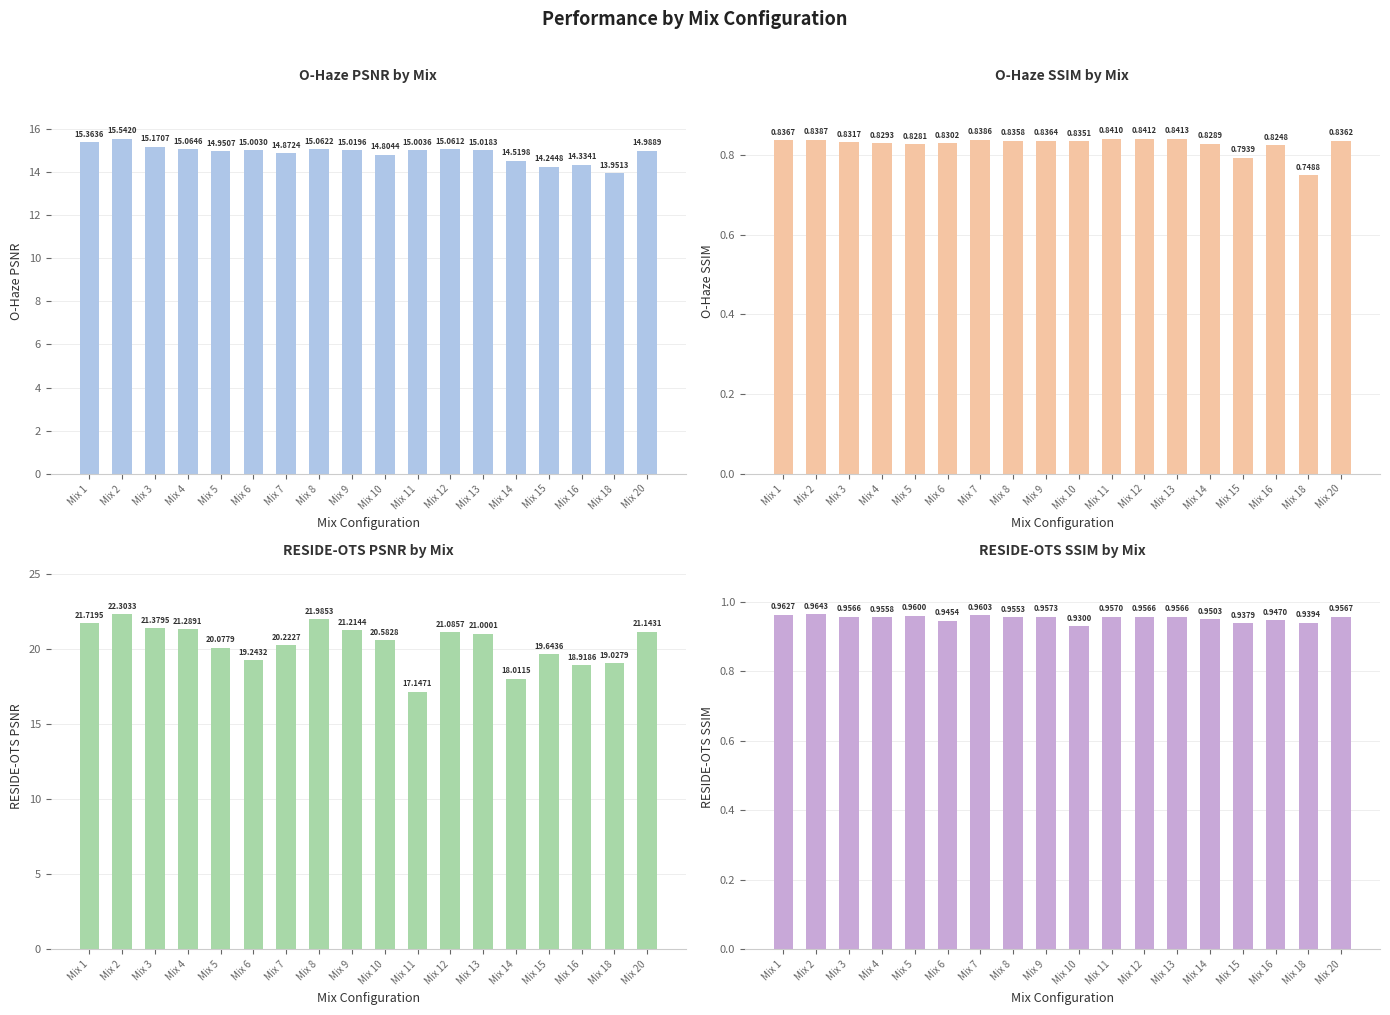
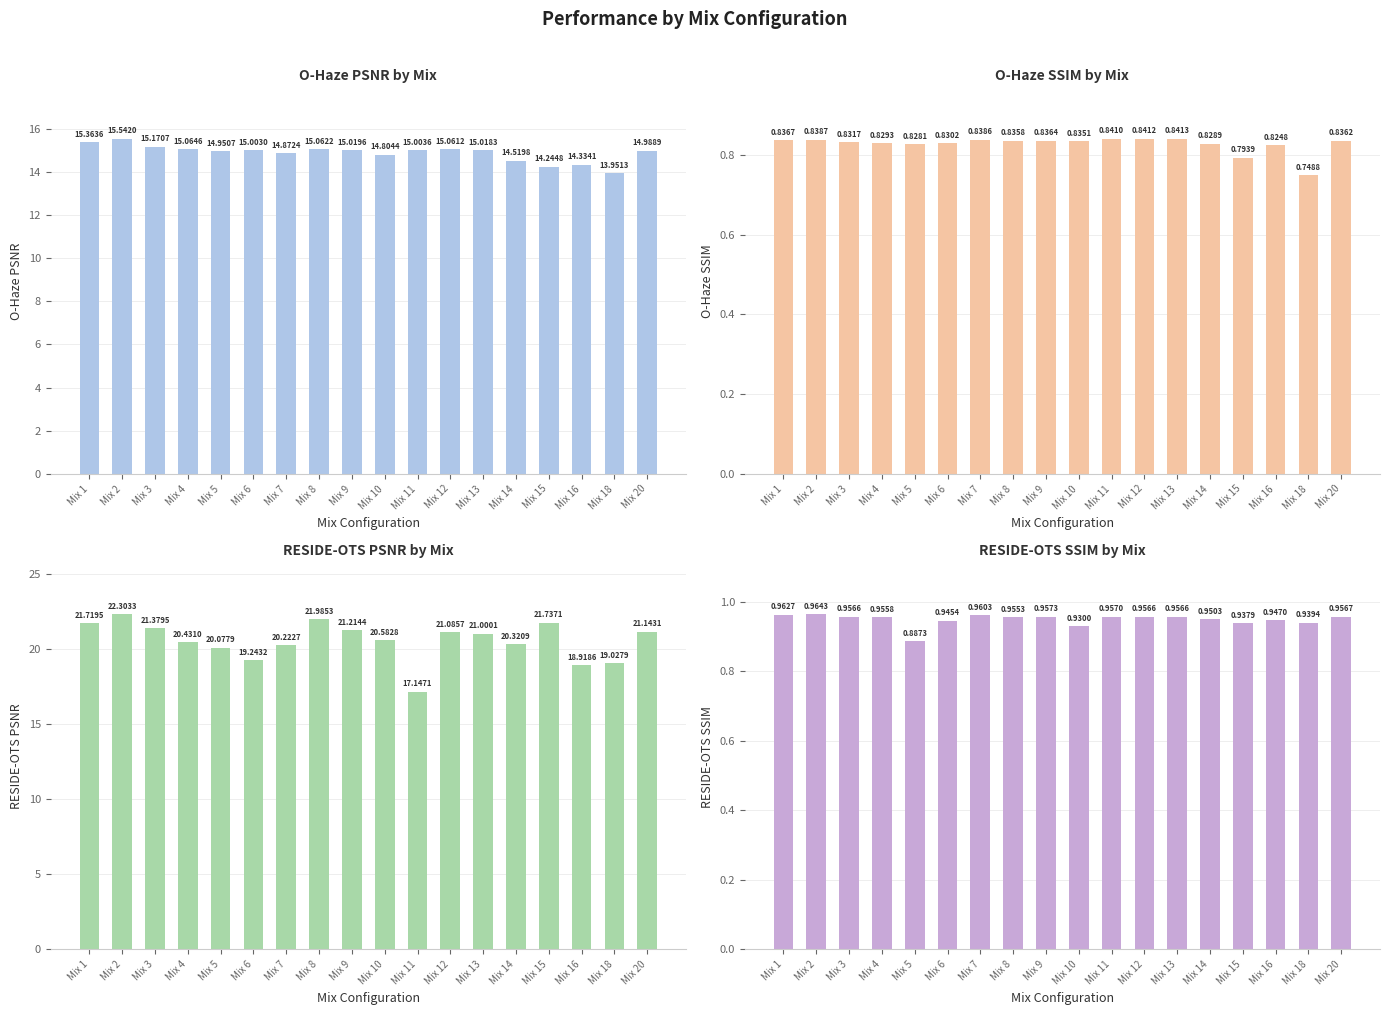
  {
    "O-Haze PSNR by Mix": {
      "Mix 1": 15.3636,
      "Mix 2": 15.5420,
      "Mix 3": 15.1707,
      "Mix 4": 15.0646,
      "Mix 5": 14.9507,
      "Mix 6": 15.0030,
      "Mix 7": 14.8724,
      "Mix 8": 15.0622,
      "Mix 9": 15.0196,
      "Mix 10": 14.8044,
      "Mix 11": 15.0036,
      "Mix 12": 15.0612,
      "Mix 13": 15.0183,
      "Mix 14": 14.5198,
      "Mix 15": 14.2448,
      "Mix 16": 14.3341,
      "Mix 18": 13.9513,
      "Mix 20": 14.9889
    },
    "O-Haze SSIM by Mix": {
      "Mix 1": 0.8367,
      "Mix 2": 0.8387,
      "Mix 3": 0.8317,
      "Mix 4": 0.8293,
      "Mix 5": 0.8281,
      "Mix 6": 0.8302,
      "Mix 7": 0.8386,
      "Mix 8": 0.8358,
      "Mix 9": 0.8364,
      "Mix 10": 0.8351,
      "Mix 11": 0.8410,
      "Mix 12": 0.8412,
      "Mix 13": 0.8413,
      "Mix 14": 0.8289,
      "Mix 15": 0.7939,
      "Mix 16": 0.8248,
      "Mix 18": 0.7488,
      "Mix 20": 0.8362
    },
    "RESIDE-OTS PSNR by Mix": {
      "Mix 1": 21.7195,
      "Mix 2": 22.3033,
      "Mix 3": 21.3795,
-     "Mix 4": 21.2891,
+     "Mix 4": 20.4310,
      "Mix 5": 20.0779,
      "Mix 6": 19.2432,
      "Mix 7": 20.2227,
      "Mix 8": 21.9853,
      "Mix 9": 21.2144,
      "Mix 10": 20.5828,
      "Mix 11": 17.1471,
      "Mix 12": 21.0857,
      "Mix 13": 21.0001,
-     "Mix 14": 18.0115,
-     "Mix 15": 19.6436,
+     "Mix 14": 20.3209,
+     "Mix 15": 21.7371,
      "Mix 16": 18.9186,
      "Mix 18": 19.0279,
      "Mix 20": 21.1431
    },
    "RESIDE-OTS SSIM by Mix": {
      "Mix 1": 0.9627,
      "Mix 2": 0.9643,
      "Mix 3": 0.9566,
      "Mix 4": 0.9558,
-     "Mix 5": 0.9600,
+     "Mix 5": 0.8873,
      "Mix 6": 0.9454,
      "Mix 7": 0.9603,
      "Mix 8": 0.9553,
      "Mix 9": 0.9573,
      "Mix 10": 0.9300,
      "Mix 11": 0.9570,
      "Mix 12": 0.9566,
      "Mix 13": 0.9566,
      "Mix 14": 0.9503,
      "Mix 15": 0.9379,
      "Mix 16": 0.9470,
      "Mix 18": 0.9394,
      "Mix 20": 0.9567
    }
  }
